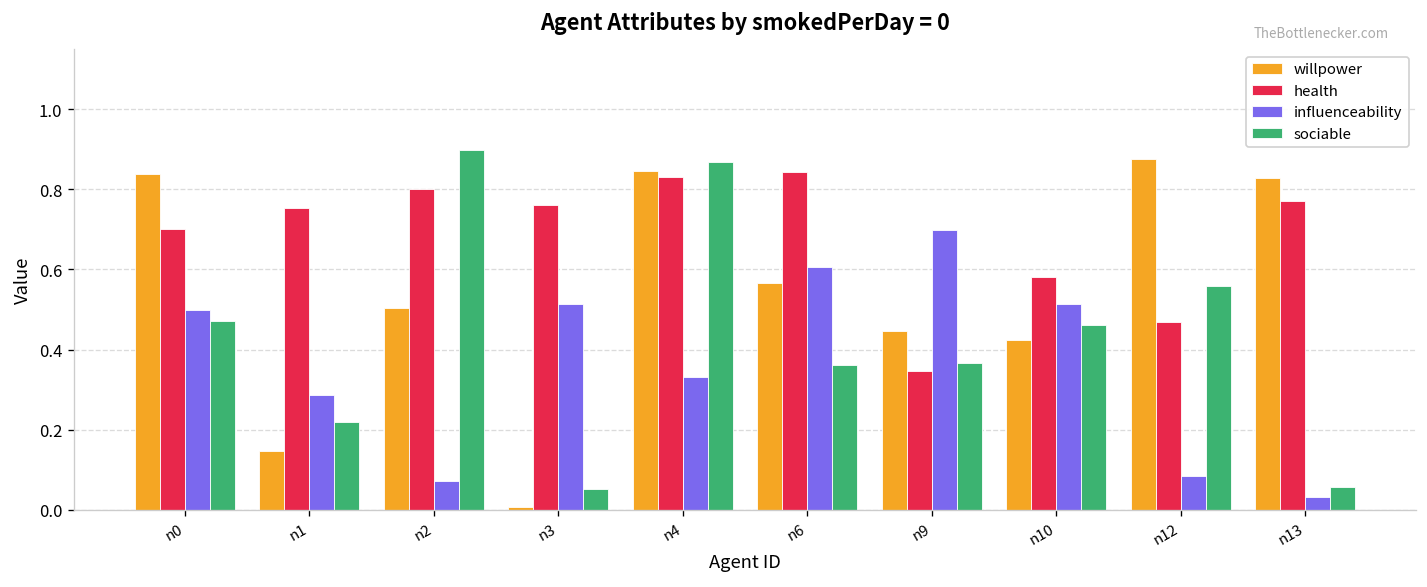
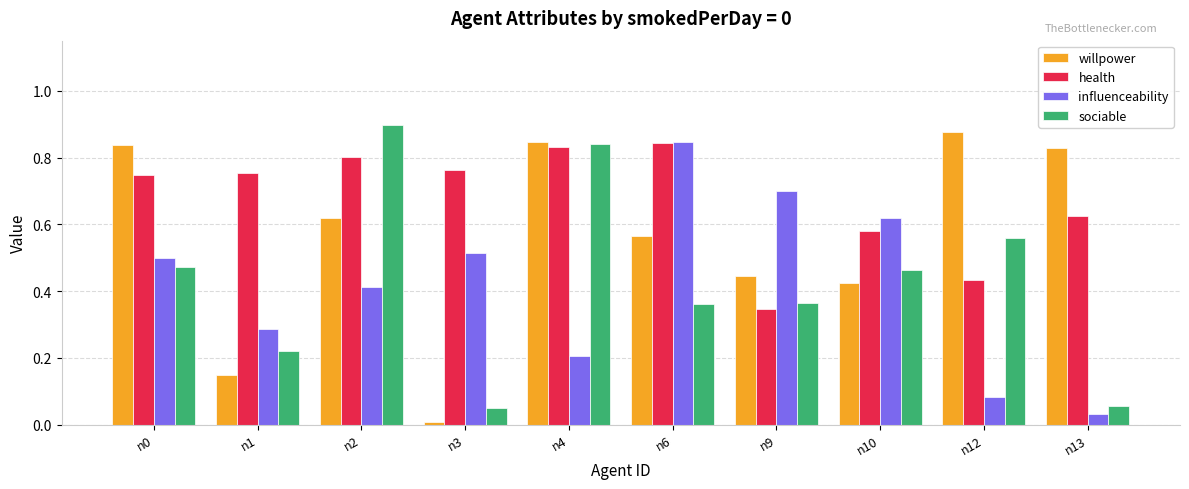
  {
    "willpower": {
      "n0": 0.84,
      "n1": 0.15,
-     "n2": 0.50,
+     "n2": 0.62,
      "n4": 0.85,
      "n6": 0.57,
      "n9": 0.45,
      "n10": 0.42,
      "n12": 0.88,
      "n13": 0.83
    },
    "health": {
-     "n0": 0.70,
+     "n0": 0.75,
      "n1": 0.75,
      "n2": 0.80,
      "n3": 0.76,
      "n4": 0.83,
      "n6": 0.84,
      "n9": 0.35,
      "n10": 0.58,
-     "n12": 0.47,
-     "n13": 0.77
+     "n12": 0.43,
+     "n13": 0.63
    },
    "influenceability": {
      "n0": 0.50,
      "n1": 0.29,
-     "n2": 0.07,
+     "n2": 0.41,
      "n3": 0.51,
-     "n4": 0.33,
-     "n6": 0.61,
+     "n4": 0.21,
+     "n6": 0.85,
      "n9": 0.70,
-     "n10": 0.51,
+     "n10": 0.62,
      "n12": 0.08,
      "n13": 0.03
    },
    "sociable": {
      "n0": 0.47,
      "n1": 0.22,
      "n2": 0.90,
      "n3": 0.05,
-     "n4": 0.87,
+     "n4": 0.84,
      "n6": 0.36,
      "n9": 0.37,
      "n10": 0.46,
      "n12": 0.56,
      "n13": 0.06
    }
  }
